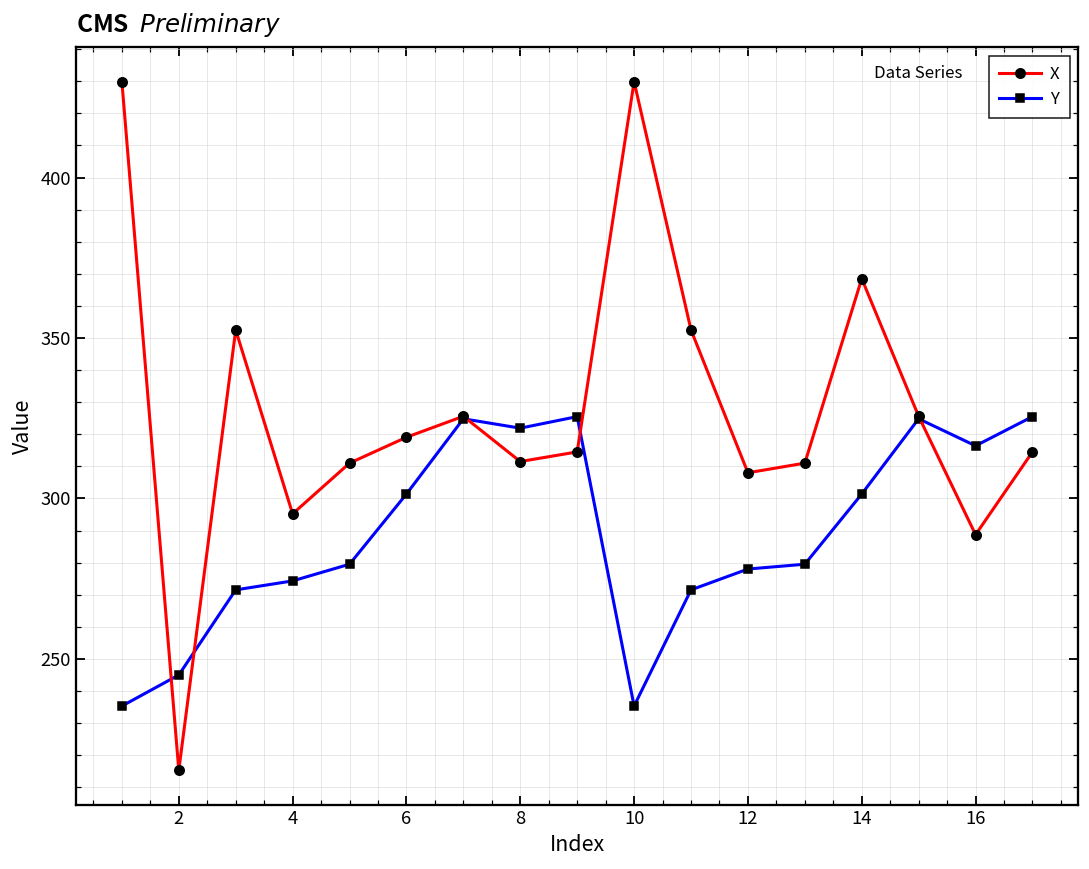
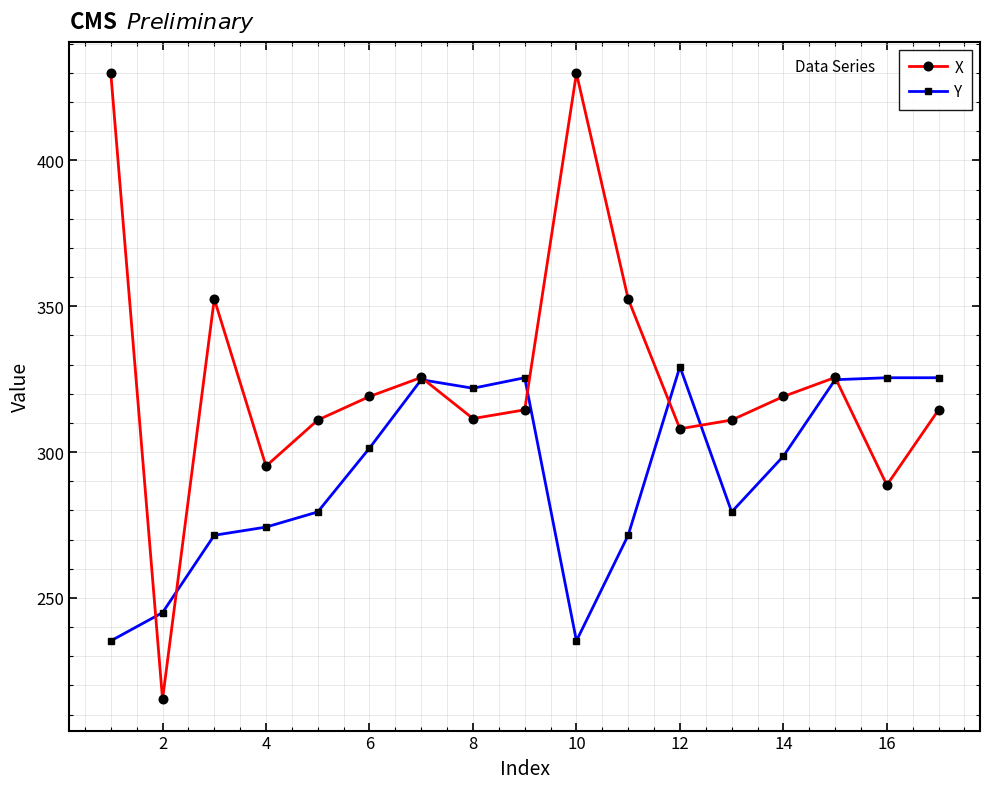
  {
    "X": {
      "2": 215,
      "4": 295,
      "6": 319,
      "8": 312,
      "10": 430,
      "12": 308,
-     "14": 368,
+     "14": 319,
      "16": 289
    },
    "Y": {
      "2": 245,
      "4": 274,
      "6": 301,
      "8": 322,
      "10": 235,
-     "12": 278,
-     "14": 301,
-     "16": 316
+     "12": 329,
+     "14": 299,
+     "16": 326
    }
  }
